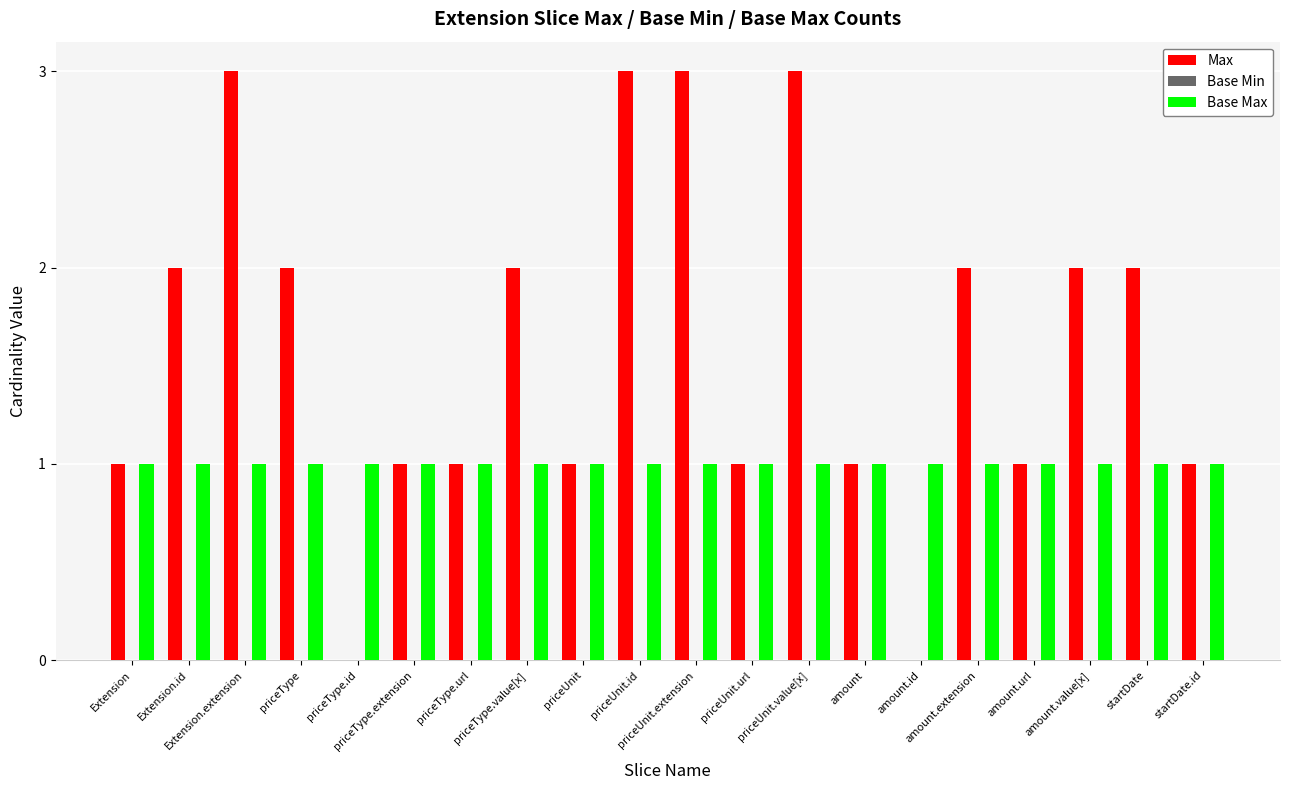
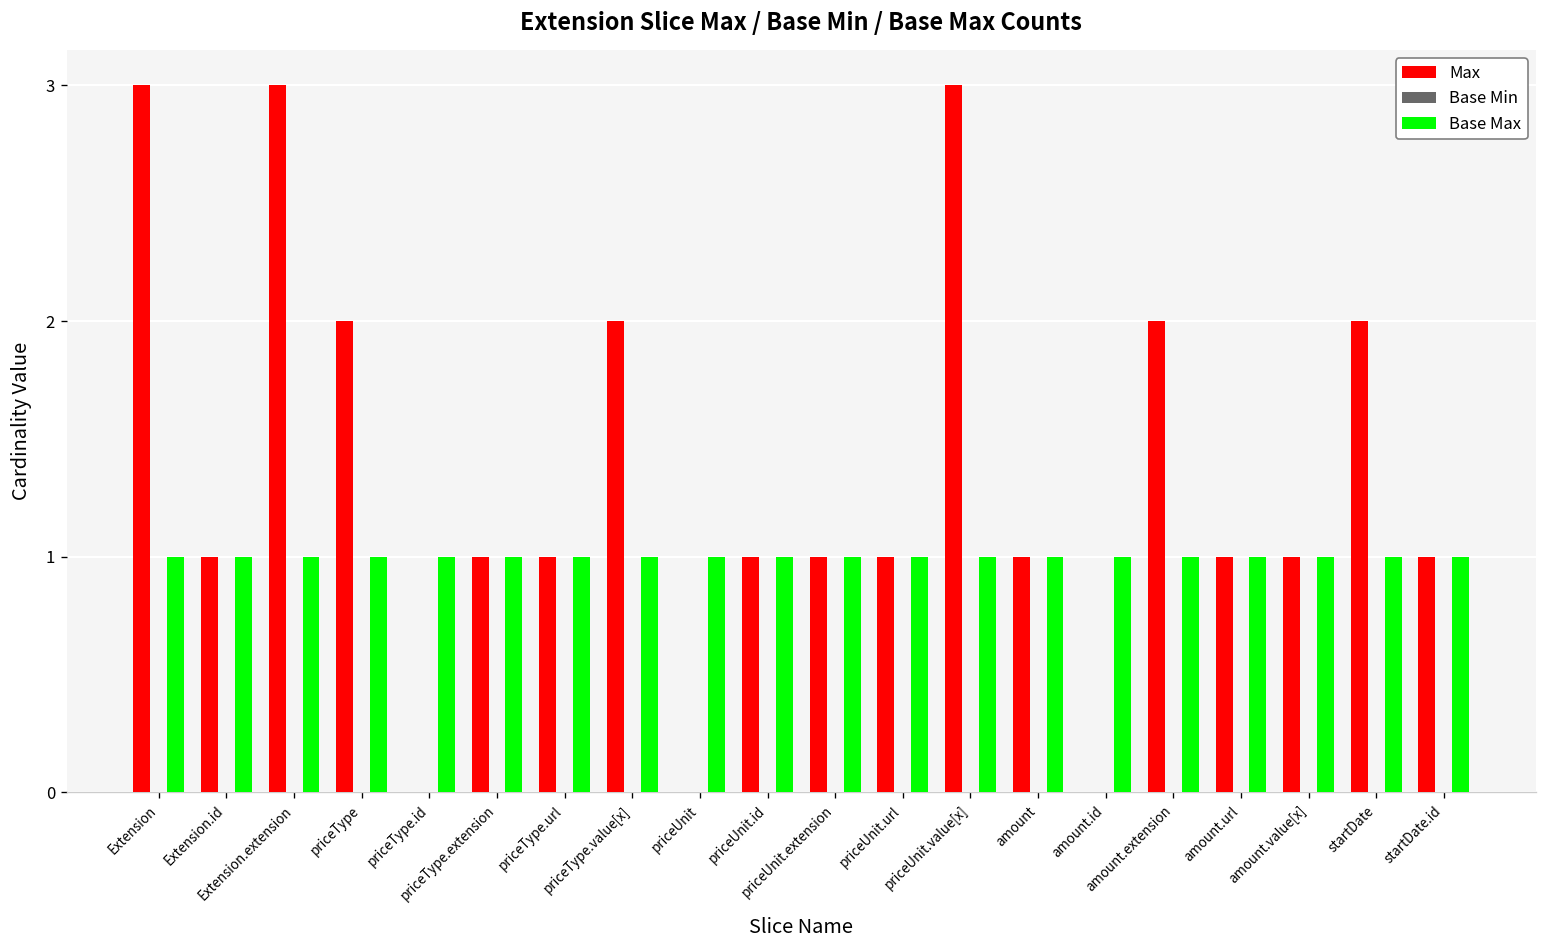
  {
    "Max": {
-     "Extension": 1,
-     "Extension.id": 2,
+     "Extension": 3,
+     "Extension.id": 1,
      "Extension.extension": 3,
      "priceType": 2,
      "priceType.id": 0,
      "priceType.extension": 1,
      "priceType.url": 1,
      "priceType.value[x]": 2,
-     "priceUnit": 1,
-     "priceUnit.id": 3,
-     "priceUnit.extension": 3,
+     "priceUnit": 0,
+     "priceUnit.id": 1,
+     "priceUnit.extension": 1,
      "priceUnit.url": 1,
      "priceUnit.value[x]": 3,
      "amount": 1,
      "amount.id": 0,
      "amount.extension": 2,
      "amount.url": 1,
-     "amount.value[x]": 2,
+     "amount.value[x]": 1,
      "startDate": 2,
      "startDate.id": 1
    },
    "Base Min": {
      "Extension": 0,
      "Extension.id": 0,
      "Extension.extension": 0,
      "priceType": 0,
      "priceType.id": 0,
      "priceType.extension": 0,
      "priceType.url": 0,
      "priceType.value[x]": 0,
      "priceUnit": 0,
      "priceUnit.id": 0,
      "priceUnit.extension": 0,
      "priceUnit.url": 0,
      "priceUnit.value[x]": 0,
      "amount": 0,
      "amount.id": 0,
      "amount.extension": 0,
      "amount.url": 0,
      "amount.value[x]": 0,
      "startDate": 0,
      "startDate.id": 0
    },
    "Base Max": {
      "Extension": 1,
      "Extension.id": 1,
      "Extension.extension": 1,
      "priceType": 1,
      "priceType.id": 1,
      "priceType.extension": 1,
      "priceType.url": 1,
      "priceType.value[x]": 1,
      "priceUnit": 1,
      "priceUnit.id": 1,
      "priceUnit.extension": 1,
      "priceUnit.url": 1,
      "priceUnit.value[x]": 1,
      "amount": 1,
      "amount.id": 1,
      "amount.extension": 1,
      "amount.url": 1,
      "amount.value[x]": 1,
      "startDate": 1,
      "startDate.id": 1
    }
  }
